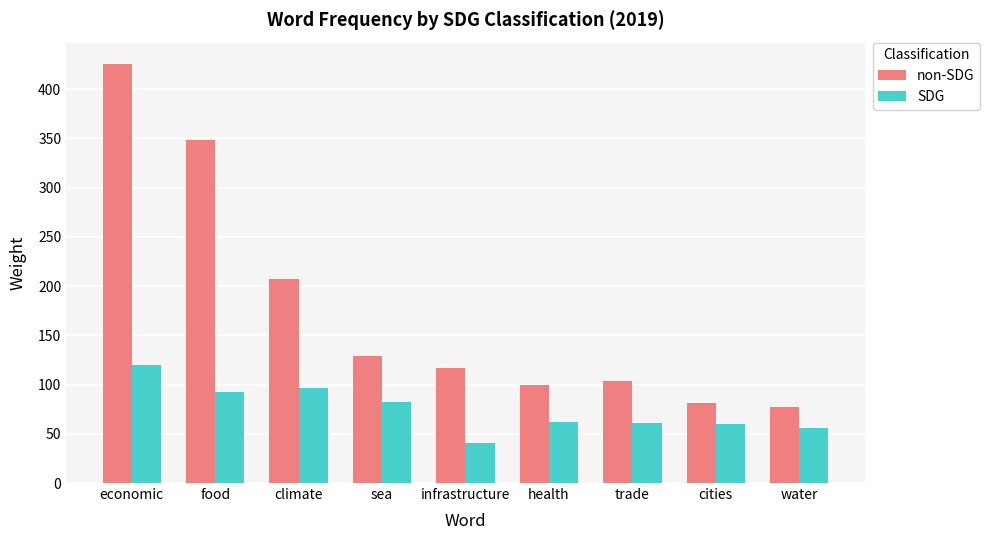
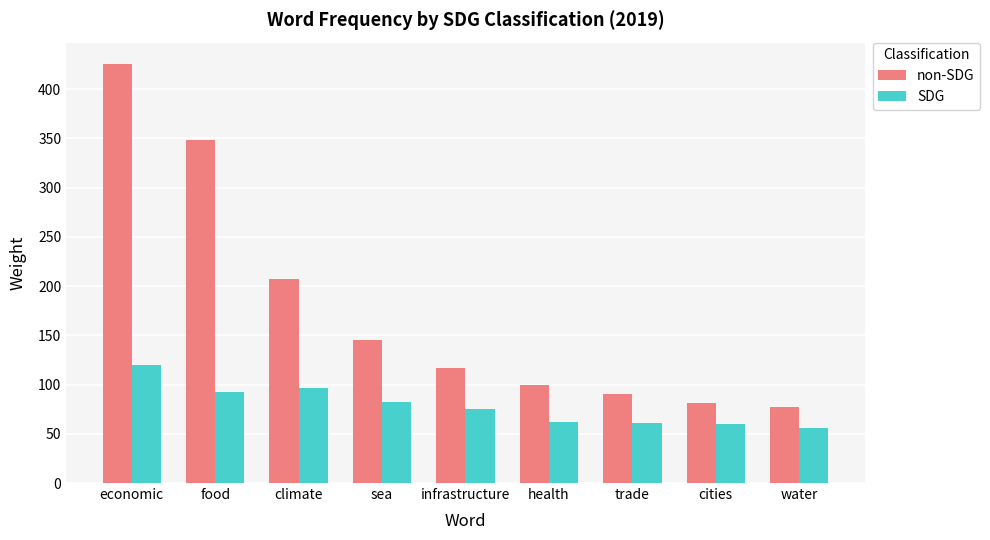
  {
    "non-SDG": {
      "economic": 430,
      "food": 350,
      "climate": 210,
-     "sea": 130,
+     "sea": 150,
      "infrastructure": 120,
      "health": 100,
-     "trade": 100,
+     "trade": 90,
      "cities": 80,
      "water": 80
    },
    "SDG": {
      "economic": 120,
      "food": 90,
      "climate": 100,
      "sea": 80,
-     "infrastructure": 40,
+     "infrastructure": 80,
      "health": 60,
      "trade": 60,
      "cities": 60,
      "water": 60
    }
  }
